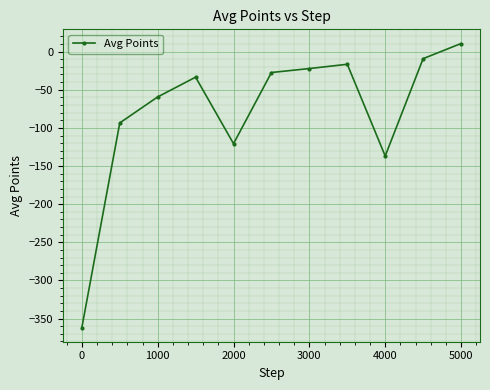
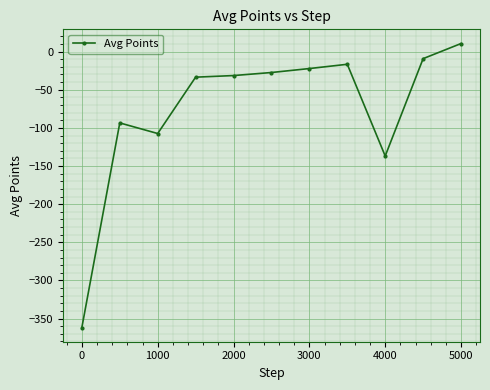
  {
    "0": -360,
-   "1000": -60,
-   "2000": -120,
+   "1000": -110,
+   "2000": -30,
    "3000": -20,
    "4000": -140,
    "5000": 10
  }
